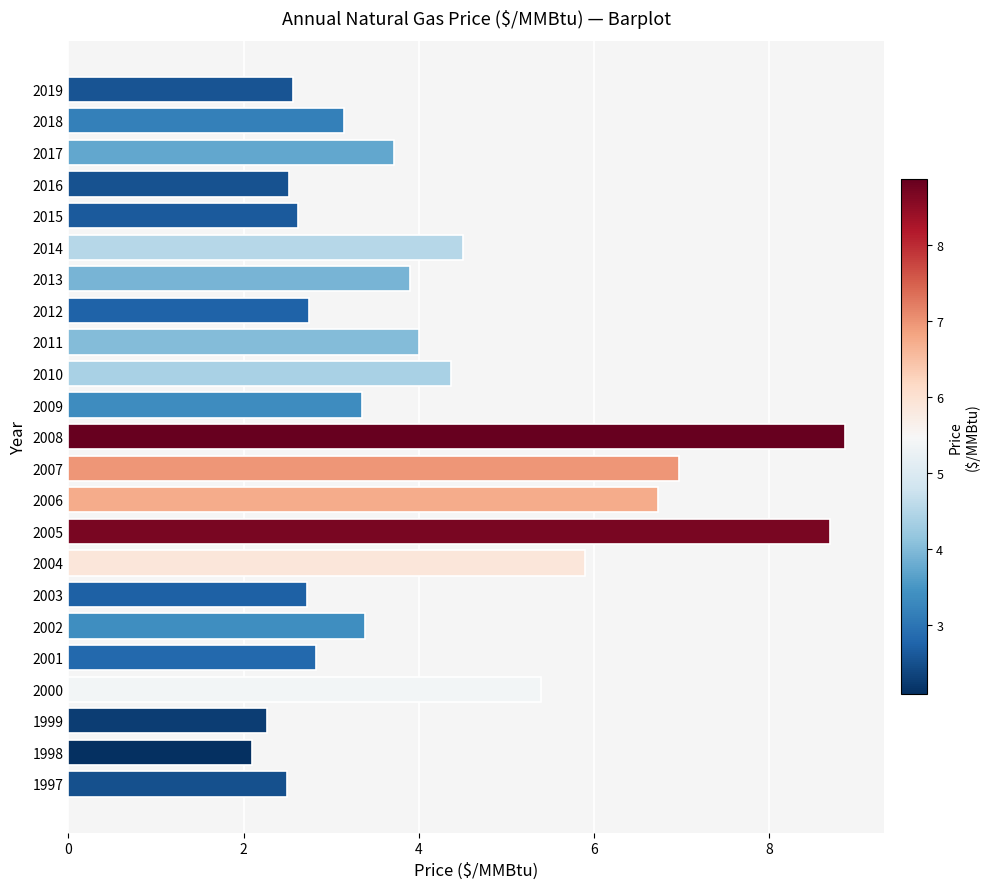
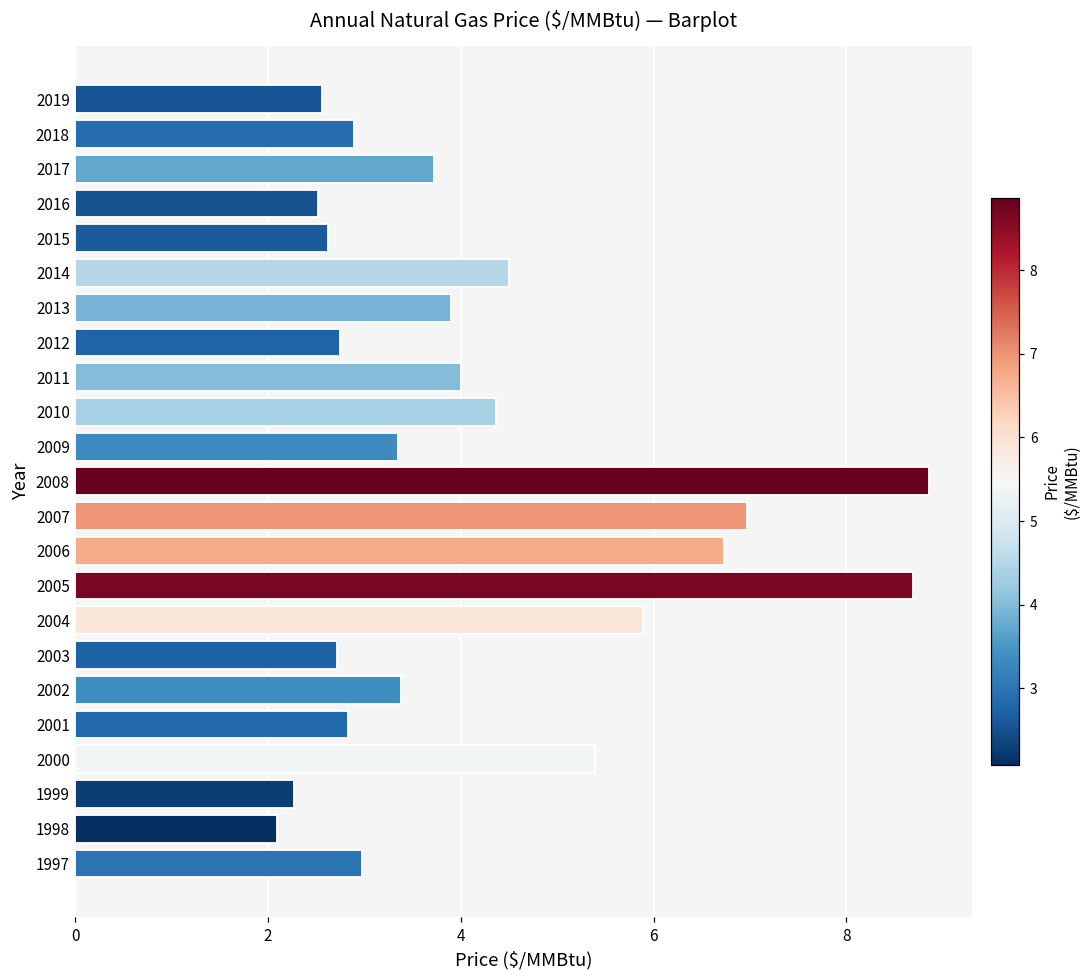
  {
    "2019": 2.6,
-   "2018": 3.2,
+   "2018": 2.9,
    "2017": 3.7,
    "2016": 2.5,
    "2015": 2.6,
    "2014": 4.5,
    "2013": 3.9,
    "2012": 2.8,
    "2011": 4.0,
    "2010": 4.4,
    "2009": 3.4,
    "2008": 8.9,
    "2007": 7.0,
    "2006": 6.7,
    "2005": 8.7,
    "2004": 5.9,
    "2003": 2.7,
    "2002": 3.4,
    "2001": 2.8,
    "2000": 5.4,
    "1999": 2.3,
    "1998": 2.1,
-   "1997": 2.5
+   "1997": 3.0
  }
